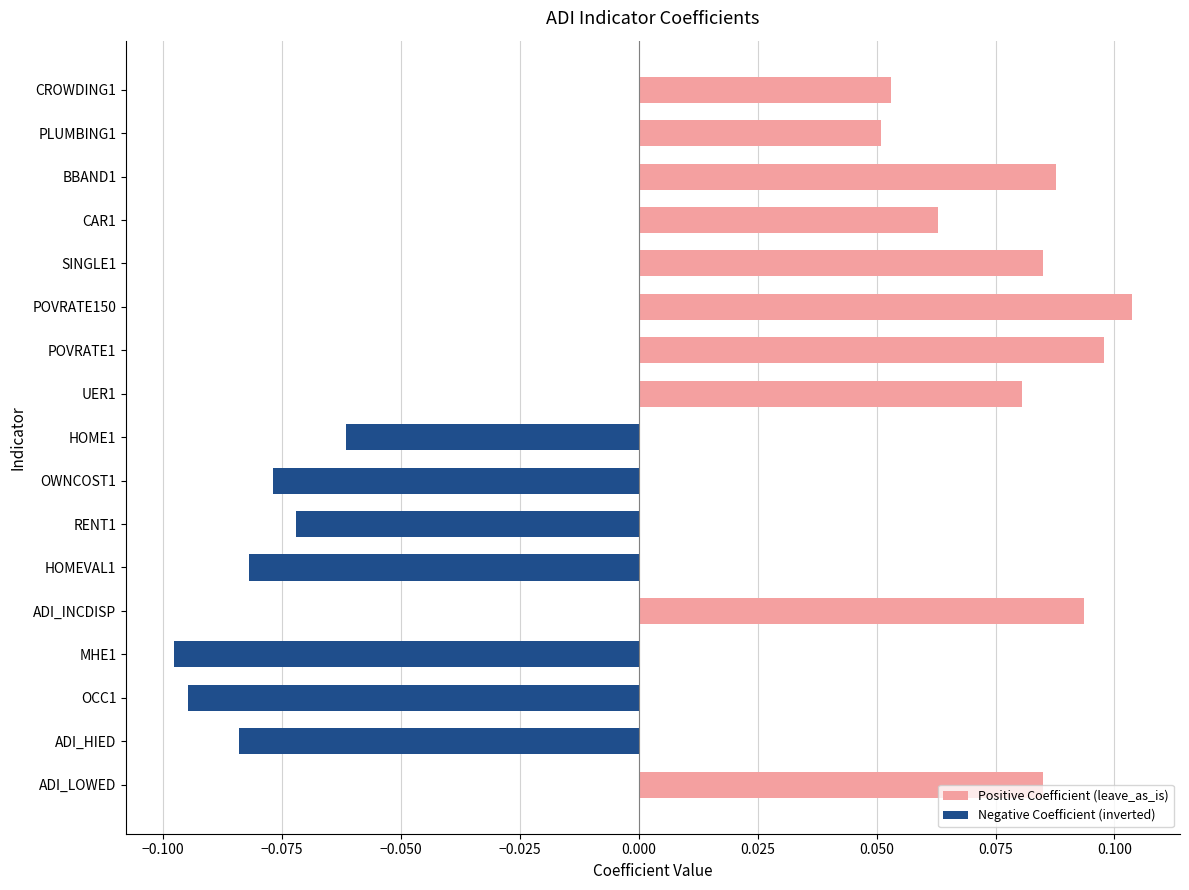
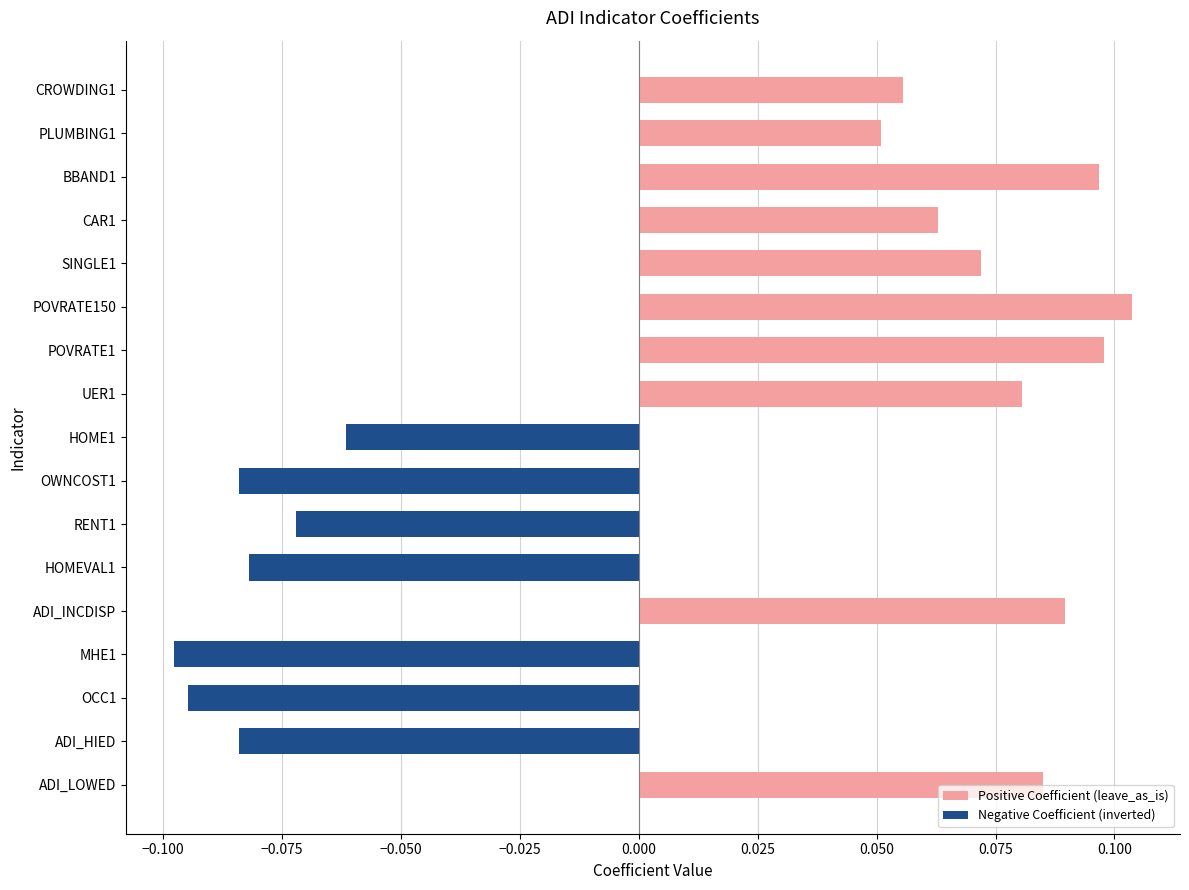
  {
-   "CROWDING1": 0.053,
+   "CROWDING1": 0.056,
    "PLUMBING1": 0.051,
-   "BBAND1": 0.088,
+   "BBAND1": 0.097,
    "CAR1": 0.063,
-   "SINGLE1": 0.085,
+   "SINGLE1": 0.072,
    "POVRATE150": 0.104,
    "POVRATE1": 0.098,
    "UER1": 0.081,
    "HOME1": -0.062,
-   "OWNCOST1": -0.077,
+   "OWNCOST1": -0.084,
    "RENT1": -0.072,
    "HOMEVAL1": -0.082,
-   "ADI_INCDISP": 0.094,
+   "ADI_INCDISP": 0.090,
    "MHE1": -0.098,
    "OCC1": -0.095,
    "ADI_HIED": -0.084,
    "ADI_LOWED": 0.085
  }
